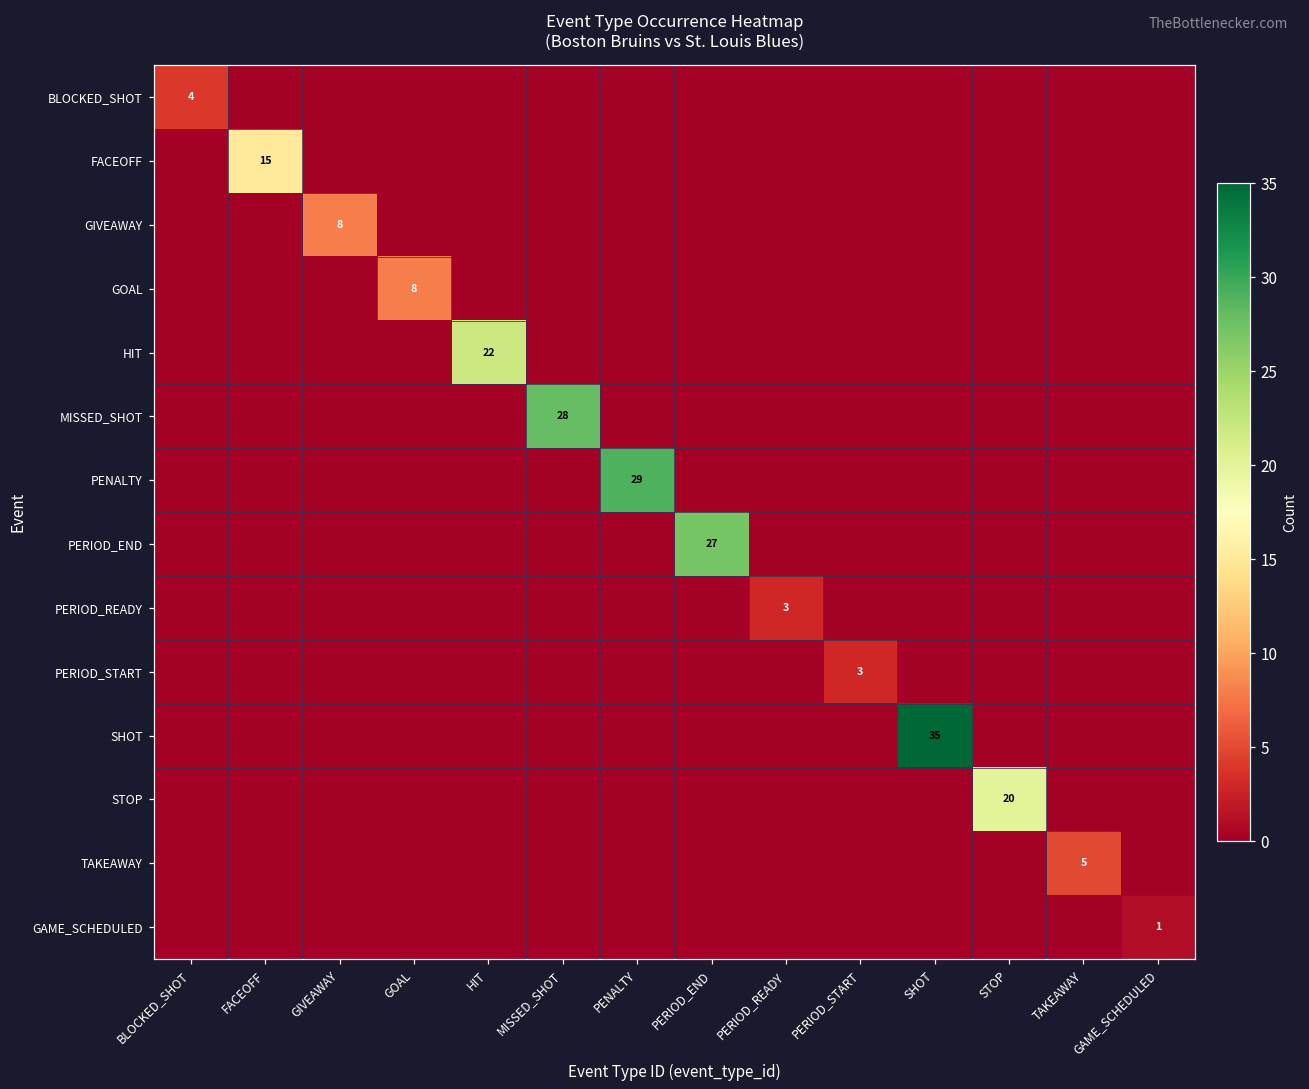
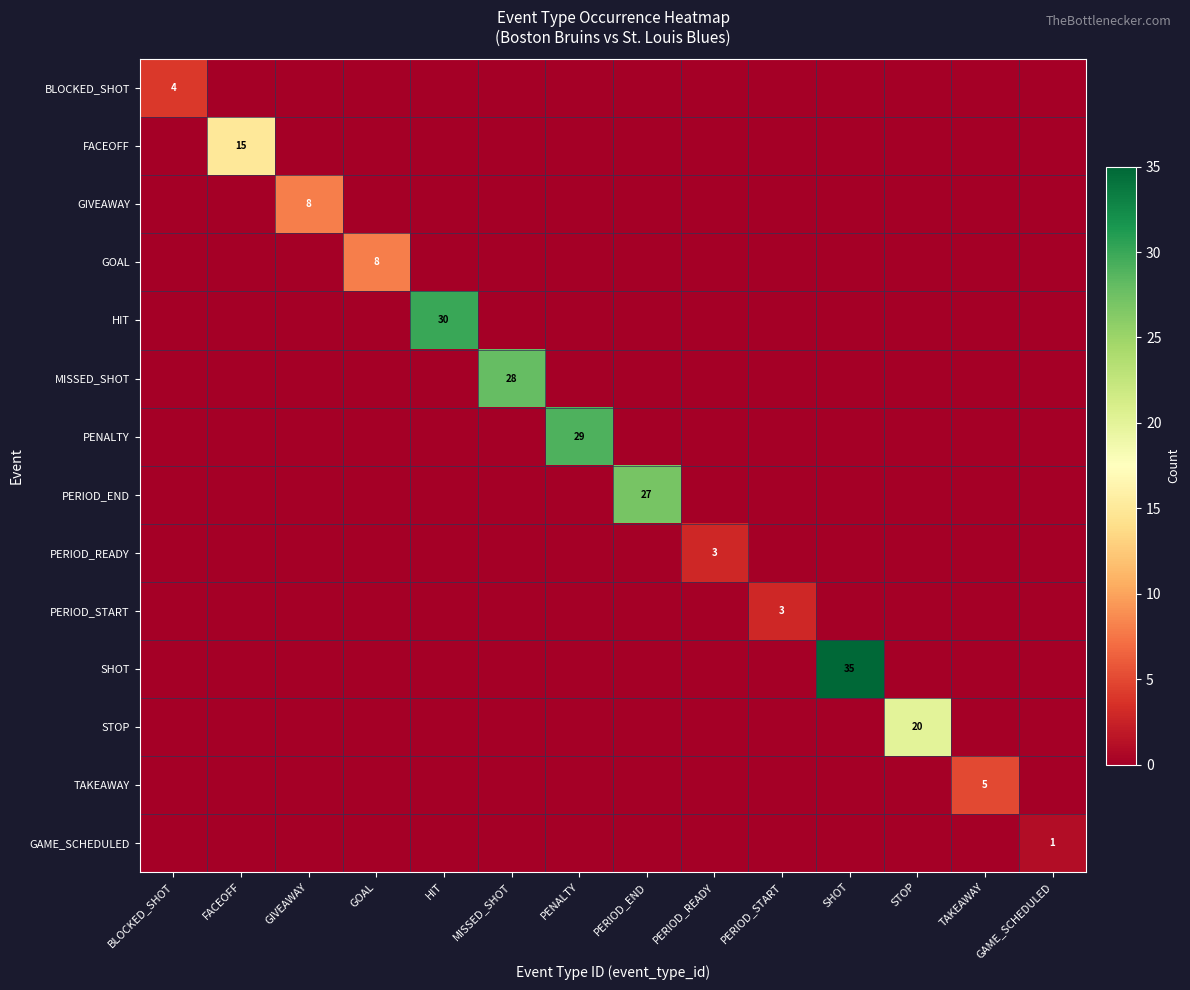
  {
    "BLOCKED_SHOT": {
      "BLOCKED_SHOT": 4
    },
    "FACEOFF": {
      "FACEOFF": 15
    },
    "GIVEAWAY": {
      "GIVEAWAY": 8
    },
    "GOAL": {
      "GOAL": 8
    },
    "HIT": {
-     "HIT": 22
+     "HIT": 30
    },
    "MISSED_SHOT": {
      "MISSED_SHOT": 28
    },
    "PENALTY": {
      "PENALTY": 29
    },
    "PERIOD_END": {
      "PERIOD_END": 27
    },
    "PERIOD_READY": {
      "PERIOD_READY": 3
    },
    "PERIOD_START": {
      "PERIOD_START": 3
    },
    "SHOT": {
      "SHOT": 35
    },
    "STOP": {
      "STOP": 20
    },
    "TAKEAWAY": {
      "TAKEAWAY": 5
    },
    "GAME_SCHEDULED": {
      "GAME_SCHEDULED": 1
    }
  }
